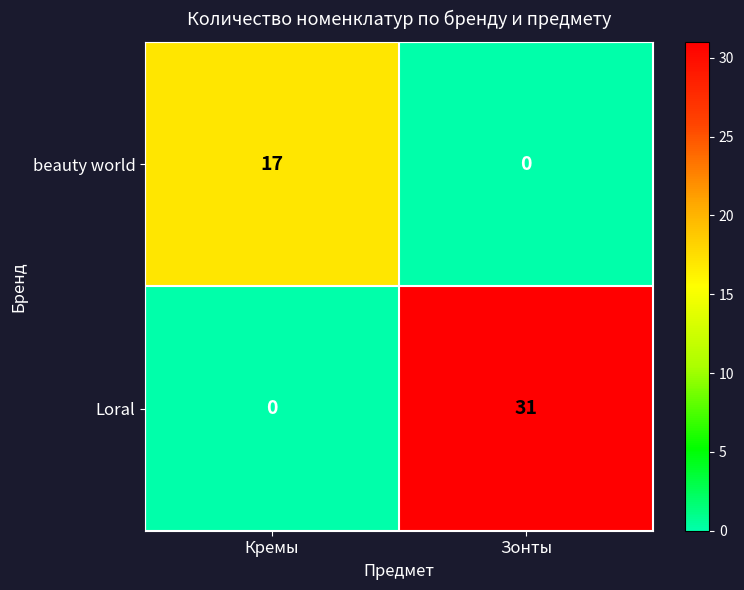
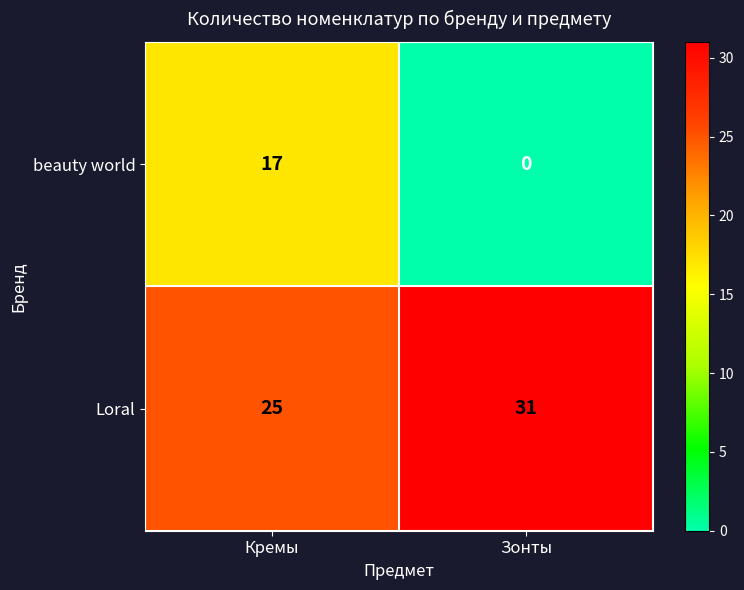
  {
    "beauty world": {
      "Кремы": 17,
      "Зонты": 0
    },
    "Loral": {
-     "Кремы": 0,
+     "Кремы": 25,
      "Зонты": 31
    }
  }
